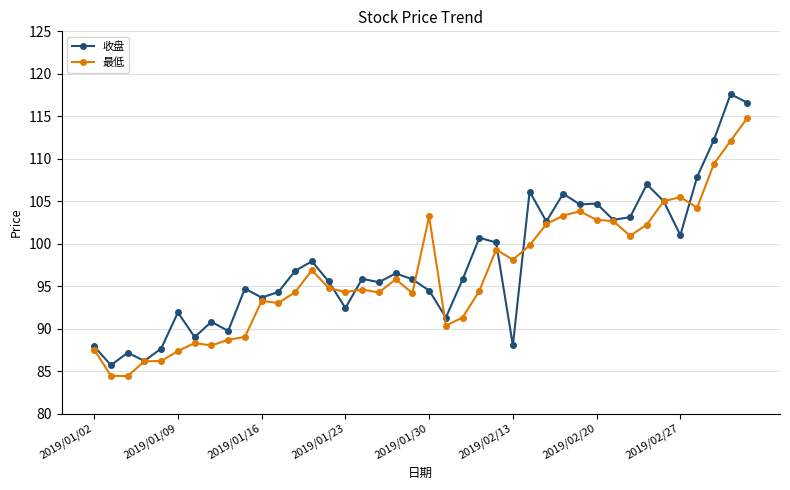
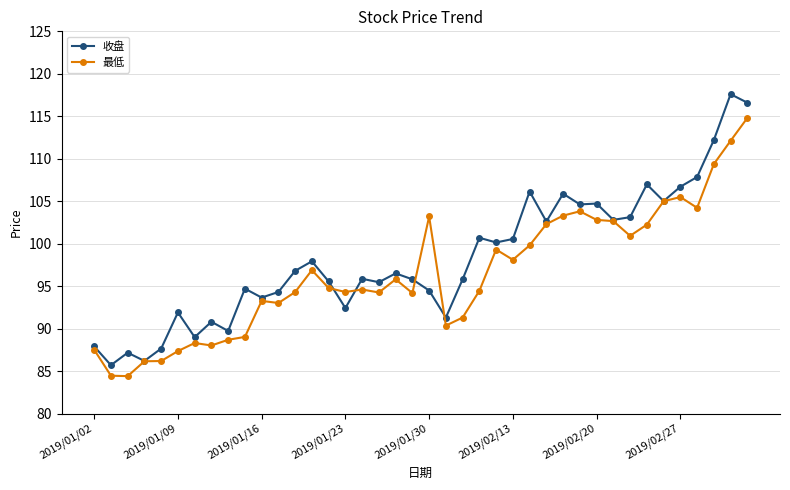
  {
    "收盘": {
      "2019/01/02": 88,
      "2019/01/09": 92,
      "2019/01/16": 94,
      "2019/01/23": 92,
      "2019/01/30": 94,
-     "2019/02/13": 88,
+     "2019/02/13": 101,
      "2019/02/20": 105,
-     "2019/02/27": 101
+     "2019/02/27": 107
    },
    "最低": {
      "2019/01/02": 88,
      "2019/01/09": 87,
      "2019/01/16": 93,
      "2019/01/23": 94,
      "2019/01/30": 103,
      "2019/02/13": 98,
      "2019/02/20": 103,
      "2019/02/27": 105
    }
  }
